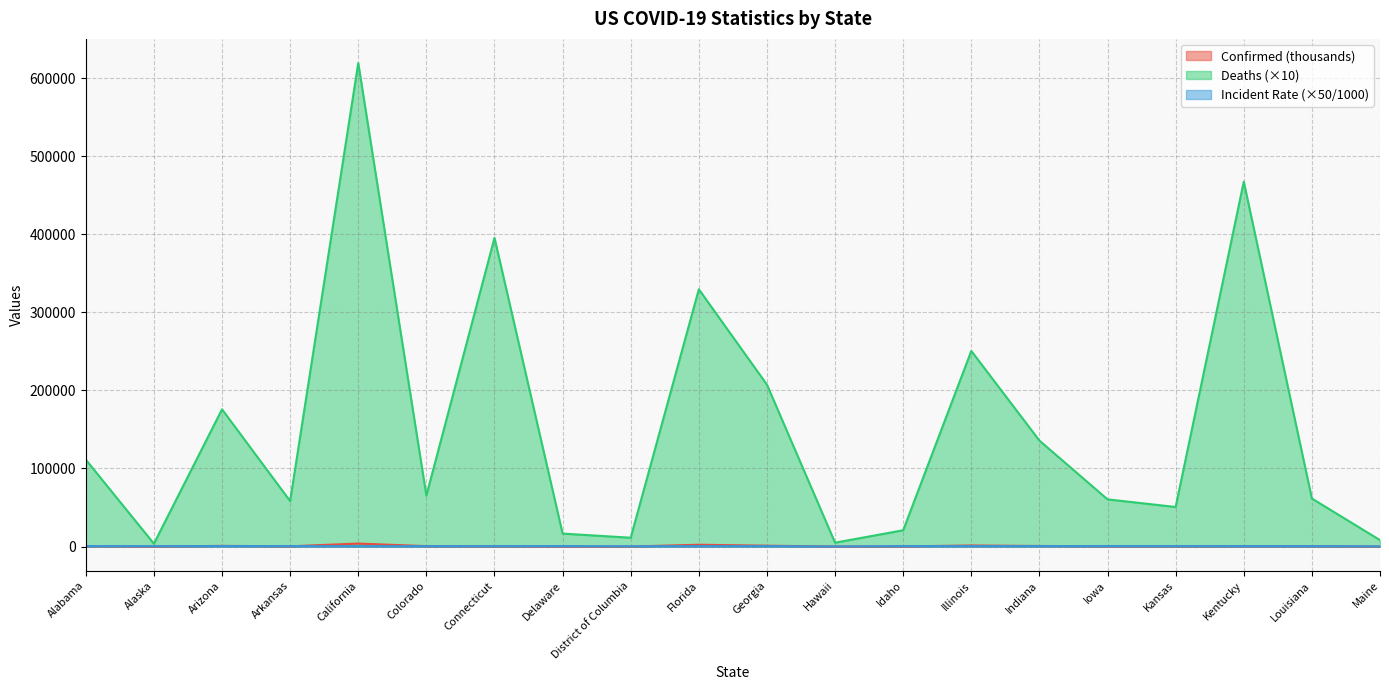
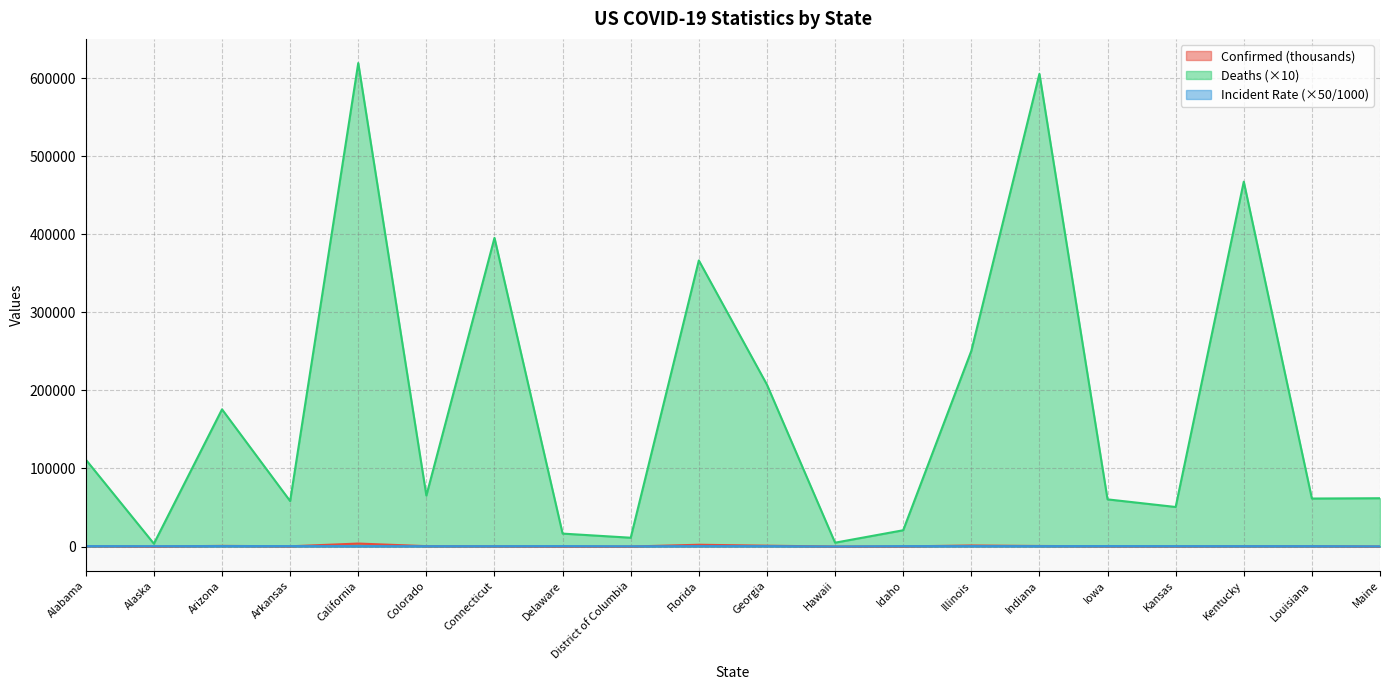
  {
    "Confirmed (thousands)": {
      "California": 0
    },
    "Deaths (×10)": {
      "Alabama": 110000,
      "Arizona": 180000,
      "Arkansas": 60000,
      "California": 620000,
      "Colorado": 70000,
      "Connecticut": 400000,
      "Delaware": 20000,
      "District of Columbia": 10000,
-     "Florida": 330000,
+     "Florida": 370000,
      "Georgia": 210000,
      "Hawaii": 0,
      "Idaho": 20000,
      "Illinois": 250000,
-     "Indiana": 140000,
+     "Indiana": 610000,
      "Iowa": 60000,
      "Kansas": 50000,
      "Kentucky": 470000,
      "Louisiana": 60000,
-     "Maine": 10000
+     "Maine": 60000
    },
    "Incident Rate (×50/1000)": {
      "California": 0
    }
  }
